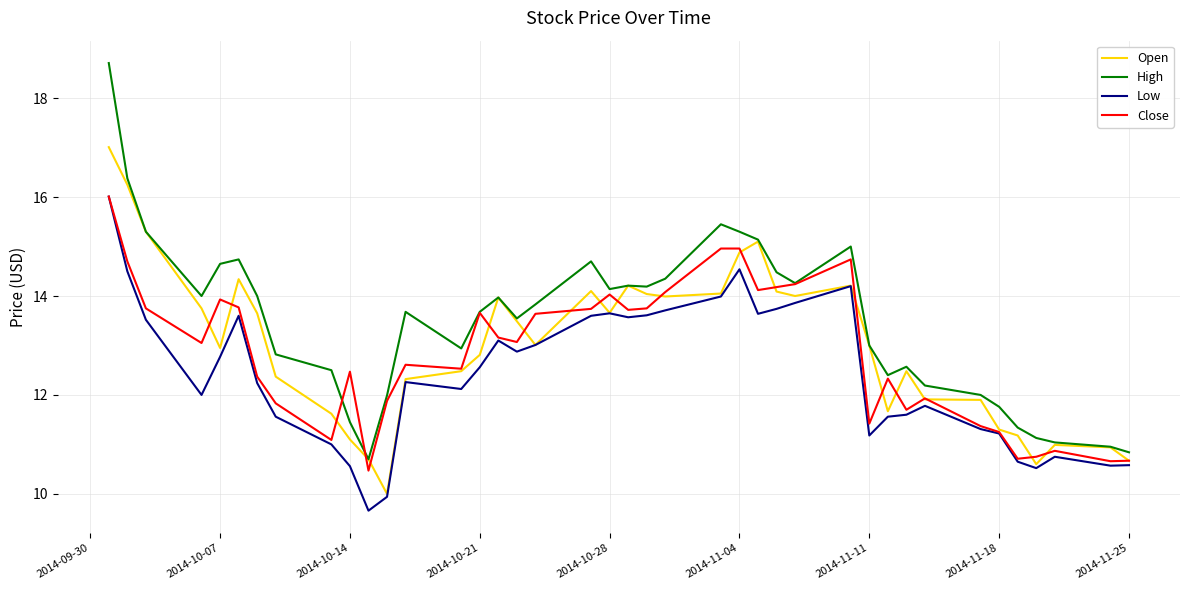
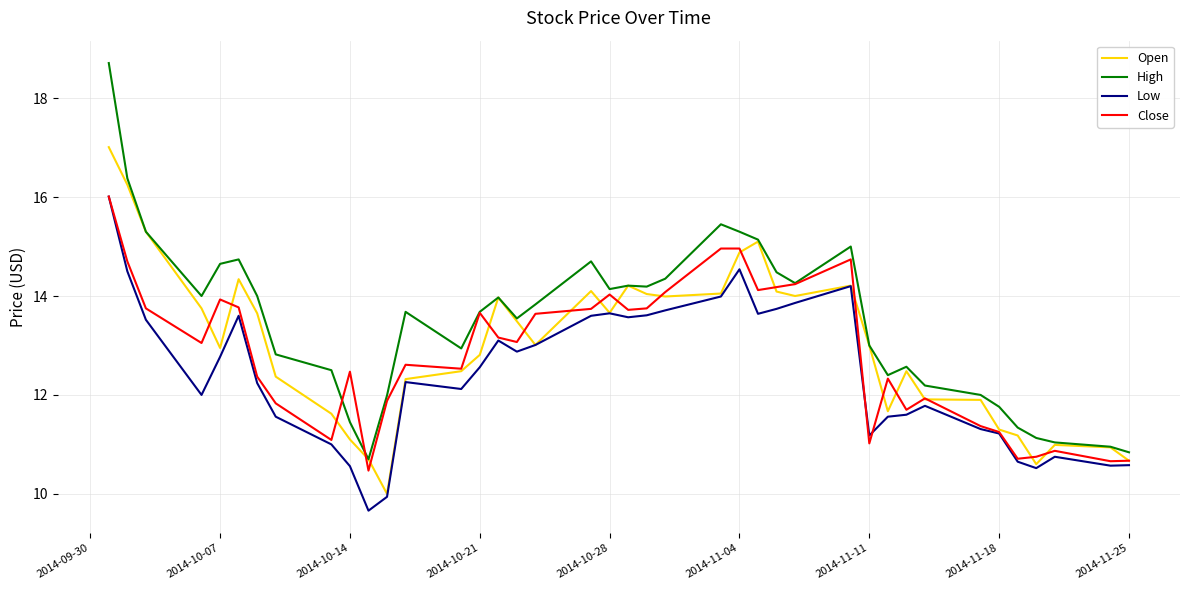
  {
    "Open": {
      "2014-10-07": 13.0,
      "2014-10-14": 11.1,
      "2014-10-21": 12.8,
      "2014-11-04": 14.9
    },
    "High": {
      "2014-10-07": 14.7,
      "2014-10-14": 11.5,
      "2014-10-28": 14.1,
      "2014-11-04": 15.3,
      "2014-11-18": 11.8,
      "2014-11-25": 10.8
    },
    "Low": {
      "2014-10-07": 12.8,
      "2014-10-14": 10.6,
      "2014-10-21": 12.6,
      "2014-11-04": 14.5,
      "2014-11-11": 11.2,
      "2014-11-25": 10.6
    },
    "Close": {
      "2014-10-07": 13.9,
      "2014-10-14": 12.5,
      "2014-10-28": 14.0,
      "2014-11-04": 15.0,
-     "2014-11-11": 11.4
+     "2014-11-11": 11.0
    }
  }
